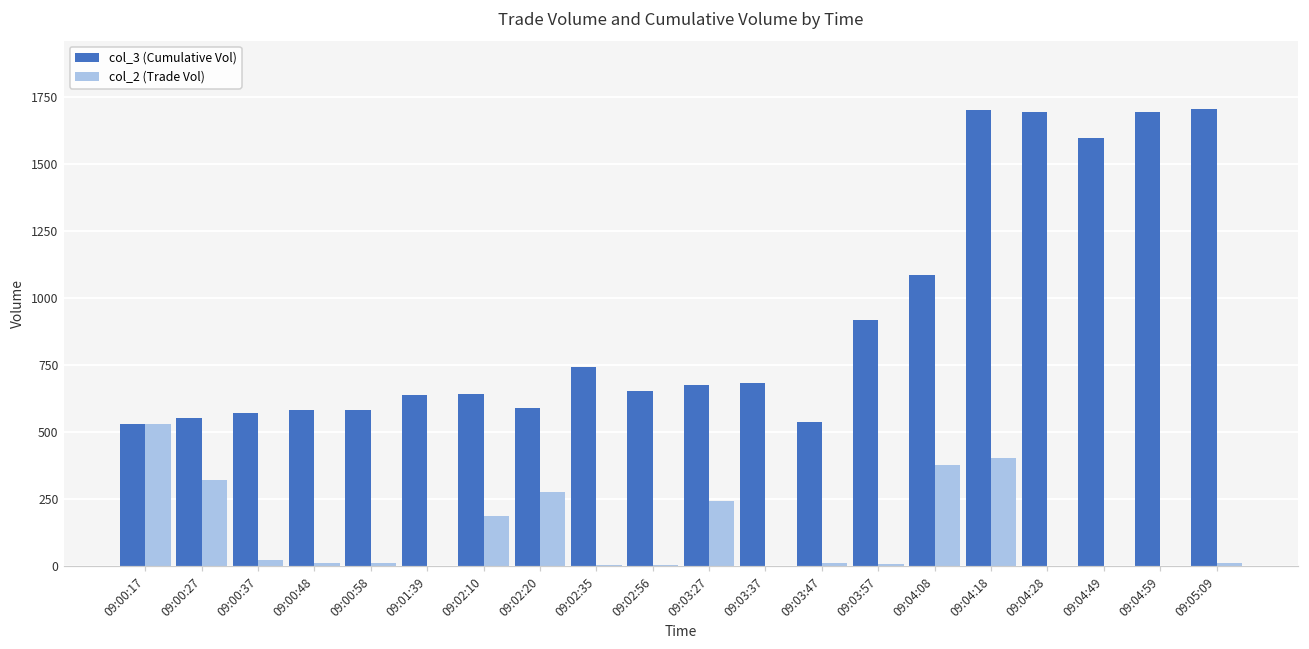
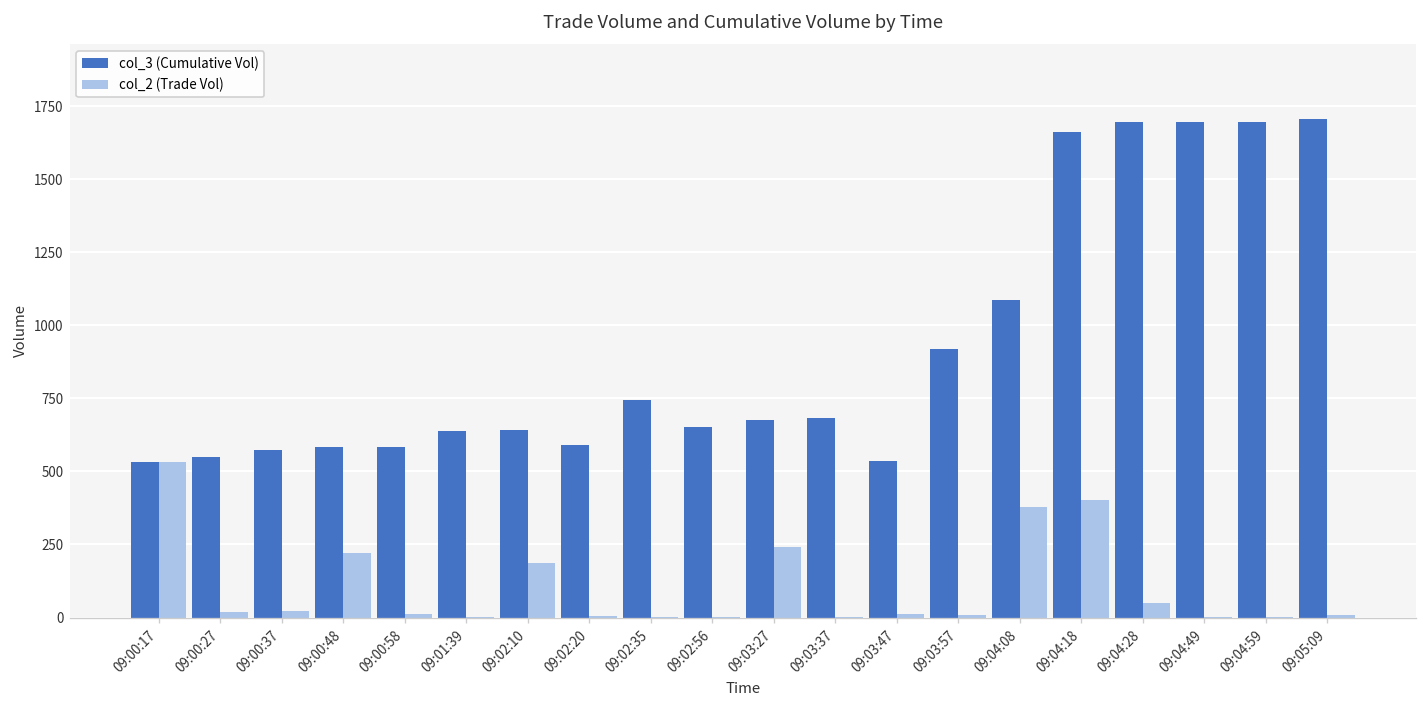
  {
    "col_3 (Cumulative Vol)": {
      "09:00:17": 530,
      "09:00:27": 550,
      "09:00:37": 570,
      "09:00:48": 580,
      "09:00:58": 580,
      "09:01:39": 640,
      "09:02:10": 640,
      "09:02:20": 590,
      "09:02:35": 750,
      "09:02:56": 650,
      "09:03:27": 680,
      "09:03:37": 680,
      "09:03:47": 540,
      "09:03:57": 920,
      "09:04:08": 1090,
-     "09:04:18": 1700,
+     "09:04:18": 1660,
      "09:04:28": 1700,
-     "09:04:49": 1600,
+     "09:04:49": 1700,
      "09:04:59": 1700,
      "09:05:09": 1710
    },
    "col_2 (Trade Vol)": {
      "09:00:17": 530,
-     "09:00:27": 320,
+     "09:00:27": 20,
      "09:00:37": 20,
-     "09:00:48": 10,
+     "09:00:48": 220,
      "09:00:58": 10,
      "09:02:10": 190,
-     "09:02:20": 280,
+     "09:02:20": 10,
      "09:03:27": 240,
      "09:03:47": 10,
      "09:04:08": 380,
      "09:04:18": 400,
-     "09:04:28": 0
+     "09:04:28": 50
    }
  }
